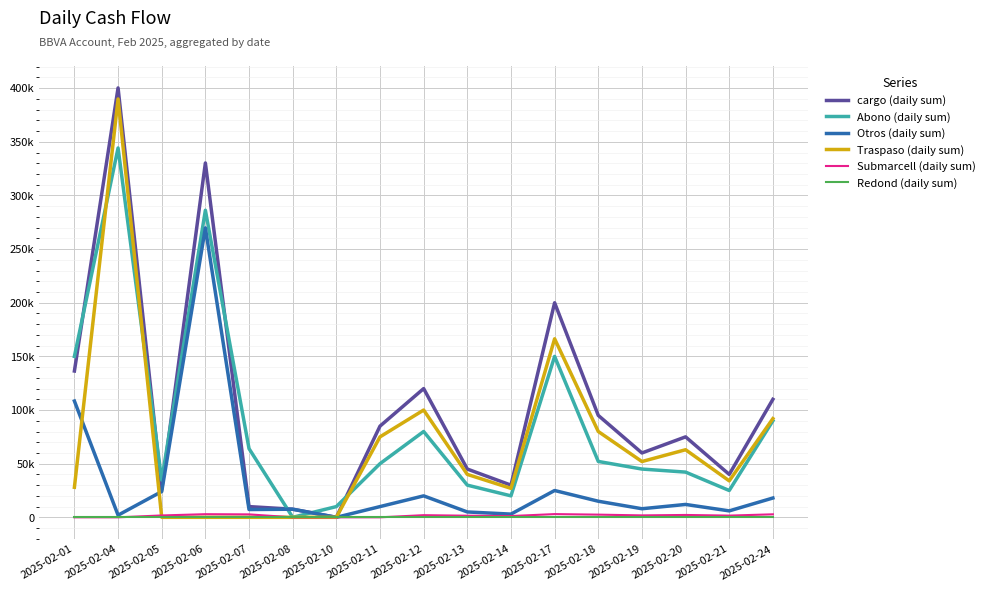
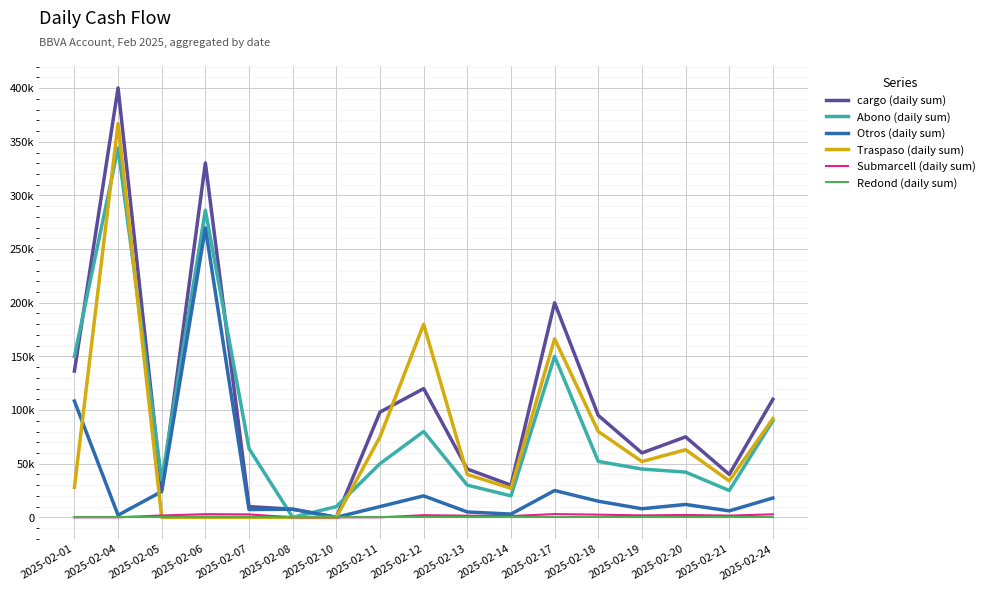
  {
    "cargo (daily sum)": {
      "2025-02-01": 136000,
      "2025-02-04": 400000,
      "2025-02-06": 330000,
      "2025-02-07": 10000,
-     "2025-02-11": 85000,
+     "2025-02-11": 98000,
      "2025-02-12": 120000,
      "2025-02-13": 45000,
      "2025-02-14": 30000,
      "2025-02-17": 200000,
      "2025-02-18": 95000,
      "2025-02-19": 60000,
      "2025-02-20": 75000,
      "2025-02-21": 40000,
      "2025-02-24": 110000
    },
    "Abono (daily sum)": {
      "2025-02-01": 150000,
      "2025-02-04": 344000,
      "2025-02-05": 35000,
      "2025-02-06": 286000,
      "2025-02-07": 64000,
      "2025-02-10": 10000,
      "2025-02-11": 50000,
      "2025-02-12": 80000,
      "2025-02-13": 30000,
      "2025-02-14": 20000,
      "2025-02-17": 150000,
      "2025-02-18": 52000,
      "2025-02-19": 45000,
      "2025-02-20": 42000,
      "2025-02-21": 25000
    },
    "Otros (daily sum)": {
      "2025-02-01": 108000,
      "2025-02-06": 270000,
      "2025-02-07": 7000,
      "2025-02-11": 10000,
      "2025-02-12": 20000,
      "2025-02-13": 5000,
      "2025-02-17": 25000,
      "2025-02-18": 15000,
      "2025-02-19": 8000,
      "2025-02-20": 12000,
      "2025-02-21": 6000,
      "2025-02-24": 18000
    },
    "Traspaso (daily sum)": {
      "2025-02-01": 28000,
-     "2025-02-04": 390000,
+     "2025-02-04": 367000,
      "2025-02-11": 75000,
-     "2025-02-12": 100000,
+     "2025-02-12": 180000,
      "2025-02-13": 40000,
      "2025-02-14": 27000,
      "2025-02-17": 166000,
      "2025-02-18": 80000,
      "2025-02-19": 52000,
      "2025-02-20": 63000,
      "2025-02-21": 34000
    },
    "Submarcell (daily sum)": {
      "2025-02-06": 3000,
      "2025-02-07": 3000,
      "2025-02-17": 3000,
      "2025-02-18": 3000,
      "2025-02-24": 3000
    },
    "Redond (daily sum)": {
      "2025-02-17": 0,
      "2025-02-18": 0,
      "2025-02-24": 0
    }
  }
